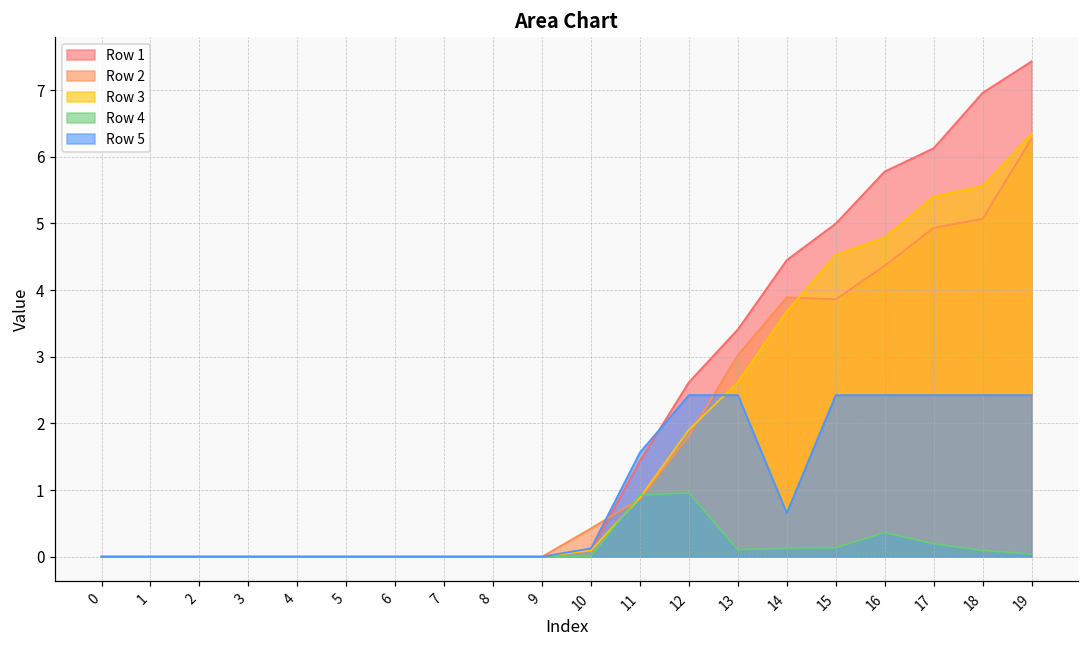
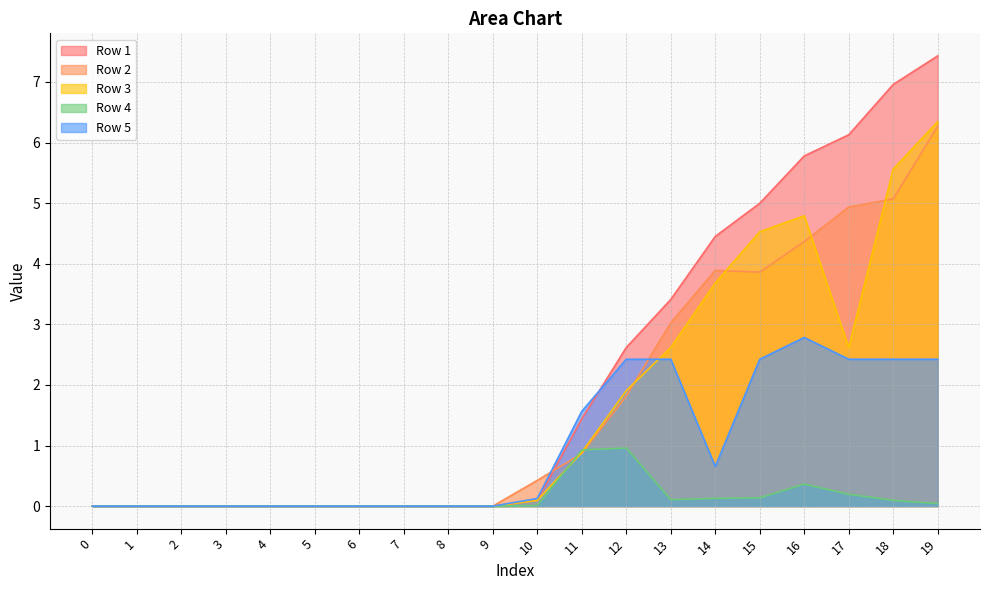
  {
    "Row 3": {
      "12": 1.9,
      "13": 2.6,
      "14": 3.7,
      "15": 4.5,
      "16": 4.8,
-     "17": 5.4,
+     "17": 2.6,
      "18": 5.6,
      "19": 6.3
    },
    "Row 4": {
      "10": 0.0,
      "12": 1.0,
      "13": 0.1,
      "14": 0.1,
      "15": 0.1,
      "16": 0.4,
      "17": 0.2,
      "18": 0.1,
      "19": 0.0
    },
    "Row 5": {
      "11": 1.6,
      "12": 2.4,
      "13": 2.4,
      "14": 0.7,
      "15": 2.4,
-     "16": 2.4,
+     "16": 2.8,
      "17": 2.4,
      "18": 2.4,
      "19": 2.4
    }
  }
